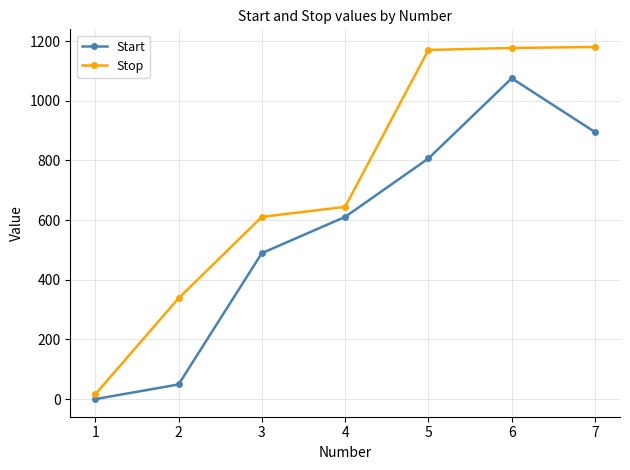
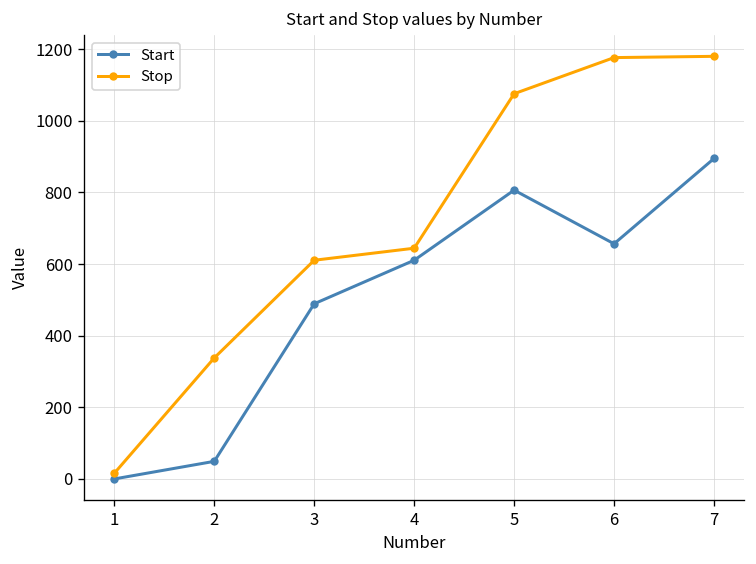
  {
    "Start": {
      "1": 0,
      "2": 50,
      "3": 490,
      "4": 610,
      "5": 810,
-     "6": 1080,
+     "6": 660,
      "7": 890
    },
    "Stop": {
      "1": 20,
      "2": 340,
      "3": 610,
      "4": 640,
-     "5": 1170,
+     "5": 1080,
      "6": 1180,
      "7": 1180
    }
  }
